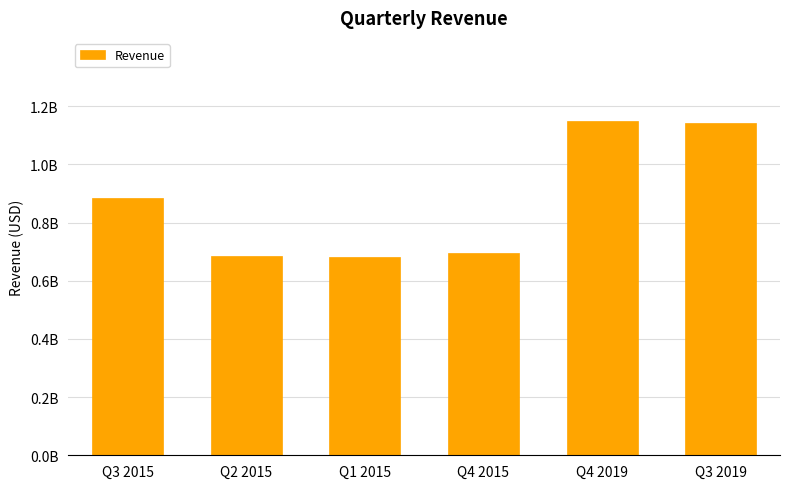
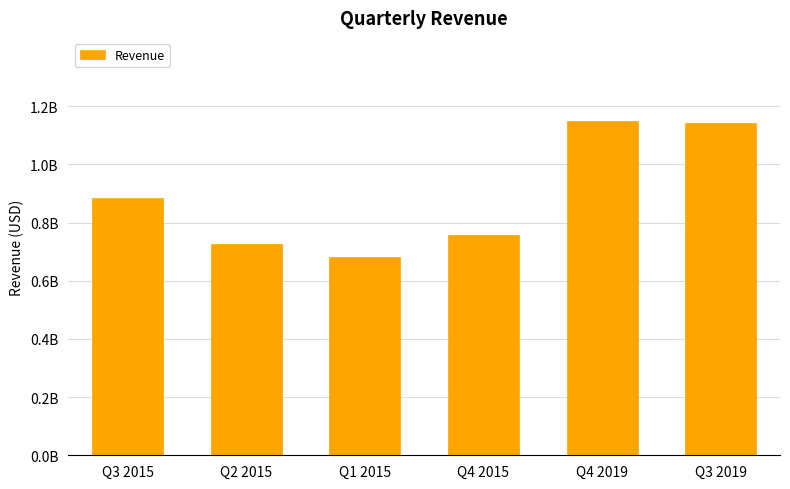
  {
    "Q3 2015": 880000000,
-   "Q2 2015": 690000000,
+   "Q2 2015": 730000000,
    "Q1 2015": 680000000,
-   "Q4 2015": 700000000,
+   "Q4 2015": 760000000,
    "Q4 2019": 1150000000,
    "Q3 2019": 1140000000
  }
